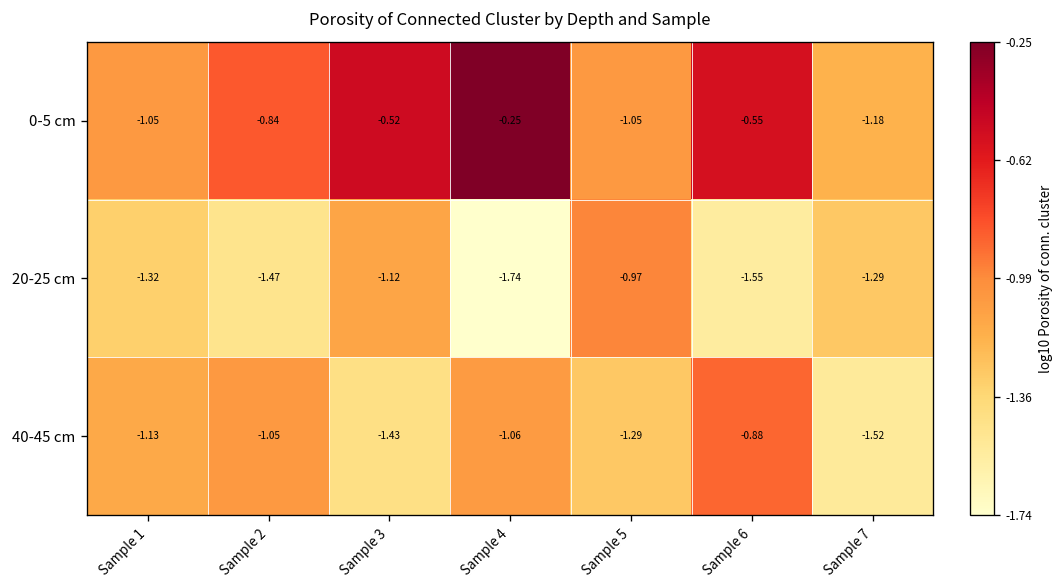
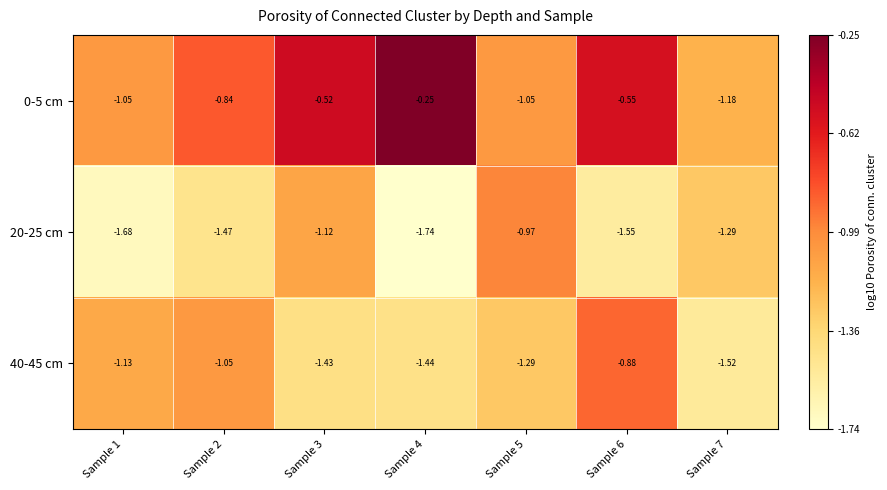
  {
    "0-5 cm": {
      "Sample 1": -1.05,
      "Sample 2": -0.84,
      "Sample 3": -0.52,
      "Sample 4": -0.25,
      "Sample 5": -1.05,
      "Sample 6": -0.55,
      "Sample 7": -1.18
    },
    "20-25 cm": {
-     "Sample 1": -1.32,
+     "Sample 1": -1.68,
      "Sample 2": -1.47,
      "Sample 3": -1.12,
      "Sample 4": -1.74,
      "Sample 5": -0.97,
      "Sample 6": -1.55,
      "Sample 7": -1.29
    },
    "40-45 cm": {
      "Sample 1": -1.13,
      "Sample 2": -1.05,
      "Sample 3": -1.43,
-     "Sample 4": -1.06,
+     "Sample 4": -1.44,
      "Sample 5": -1.29,
      "Sample 6": -0.88,
      "Sample 7": -1.52
    }
  }
